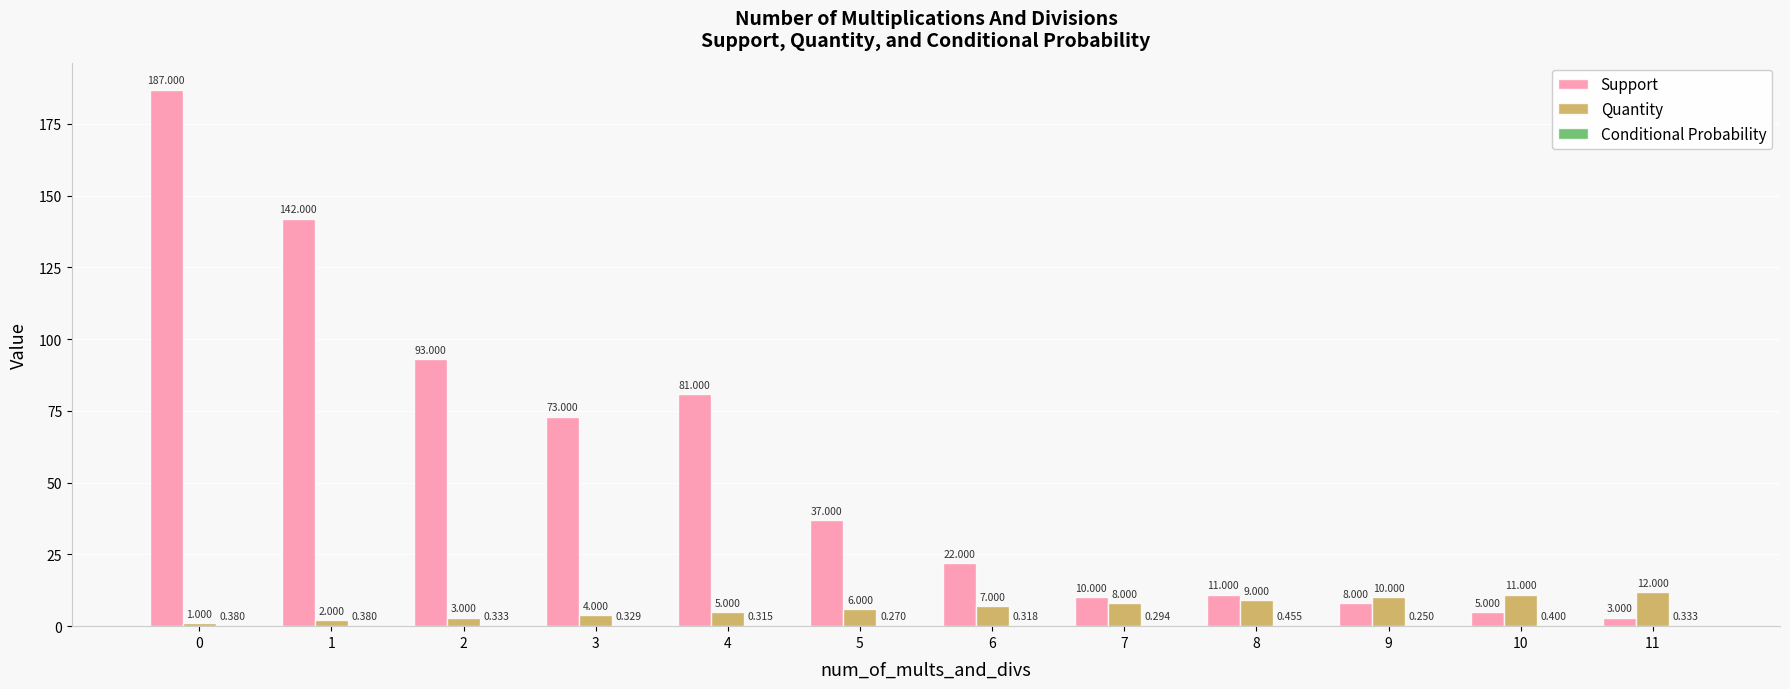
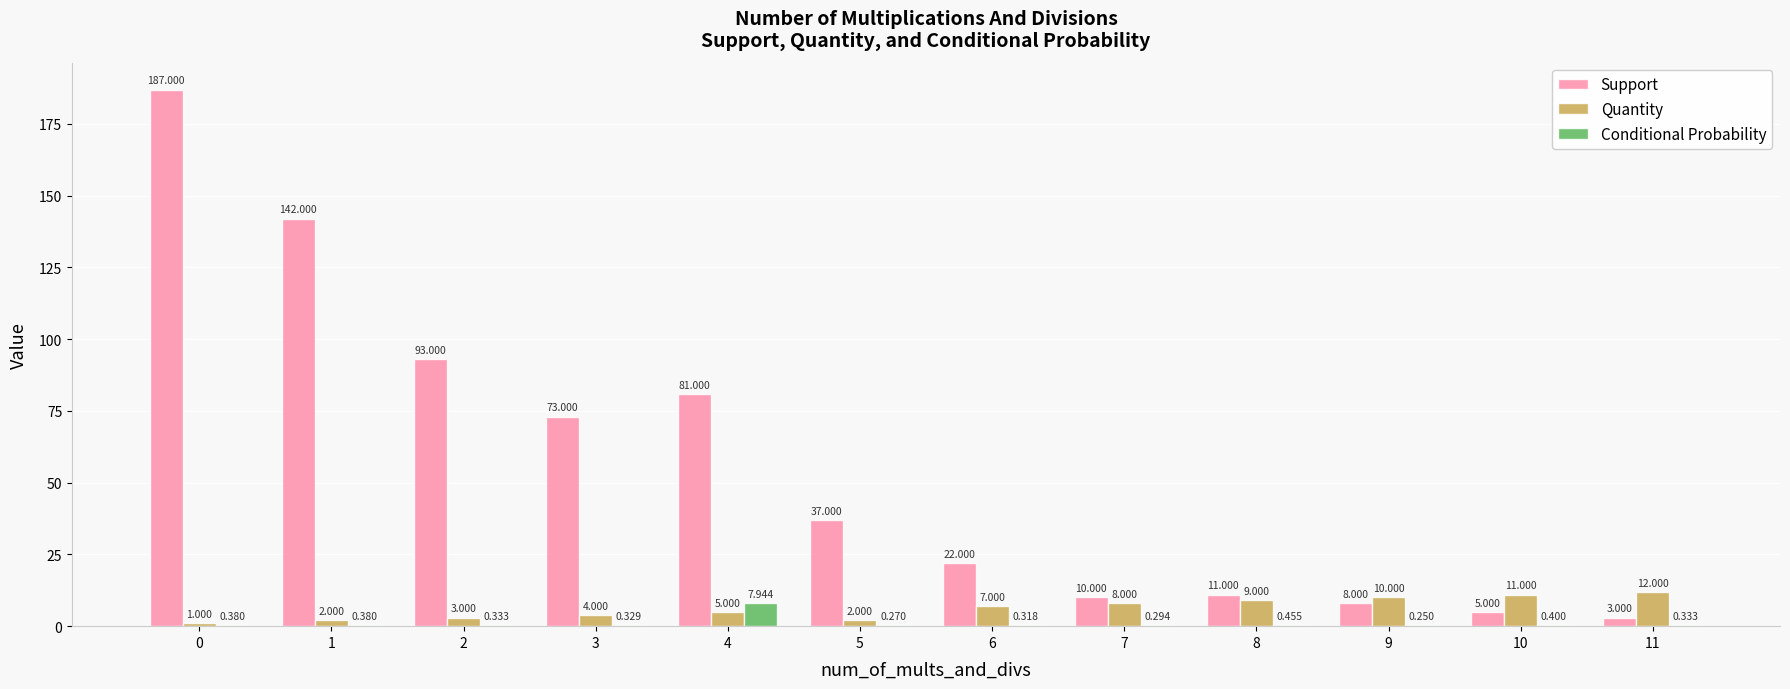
  {
    "Support": {
      "0": 187.000,
      "1": 142.000,
      "2": 93.000,
      "3": 73.000,
      "4": 81.000,
      "5": 37.000,
      "6": 22.000,
      "7": 10.000,
      "8": 11.000,
      "9": 8.000,
      "10": 5.000,
      "11": 3.000
    },
    "Quantity": {
      "0": 1.000,
      "1": 2.000,
      "2": 3.000,
      "3": 4.000,
      "4": 5.000,
-     "5": 6.000,
+     "5": 2.000,
      "6": 7.000,
      "7": 8.000,
      "8": 9.000,
      "9": 10.000,
      "10": 11.000,
      "11": 12.000
    },
    "Conditional Probability": {
      "0": 0.380,
      "1": 0.380,
      "2": 0.333,
      "3": 0.329,
-     "4": 0.315,
+     "4": 7.944,
      "5": 0.270,
      "6": 0.318,
      "7": 0.294,
      "8": 0.455,
      "9": 0.250,
      "10": 0.400,
      "11": 0.333
    }
  }
